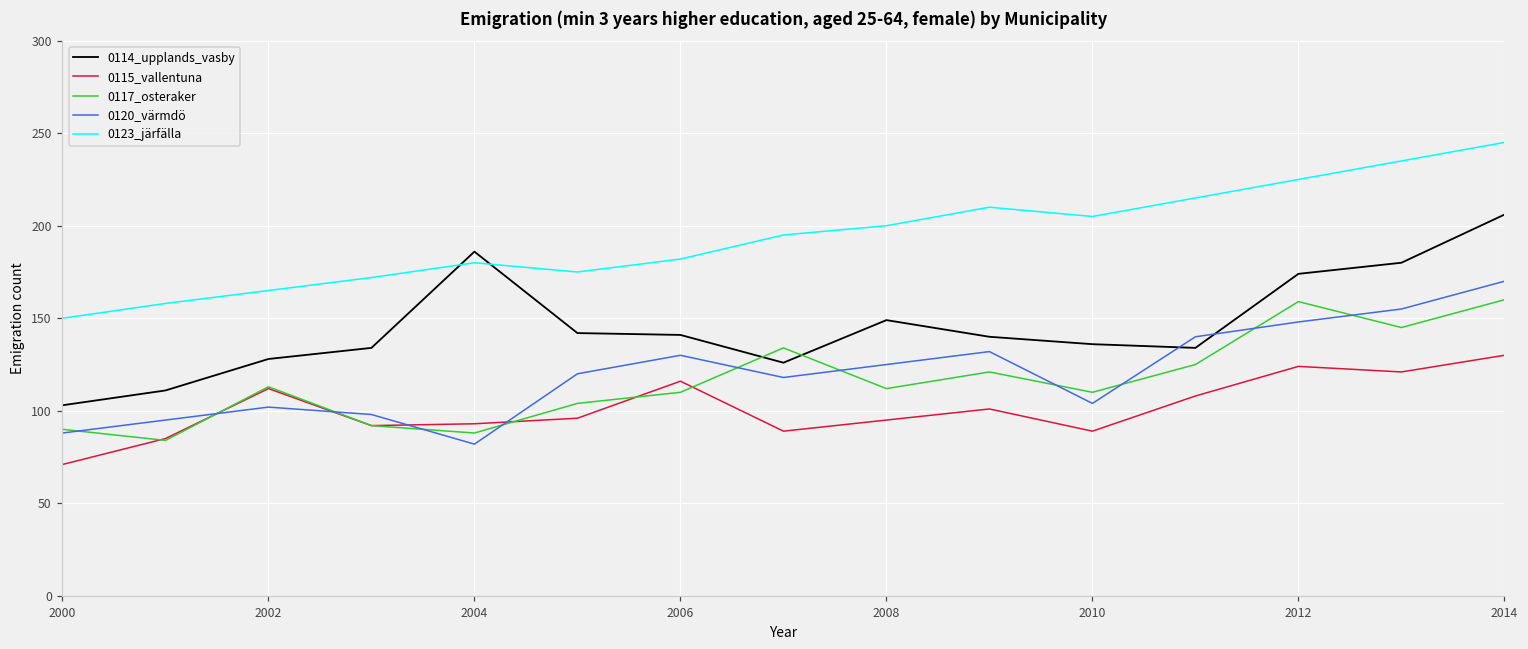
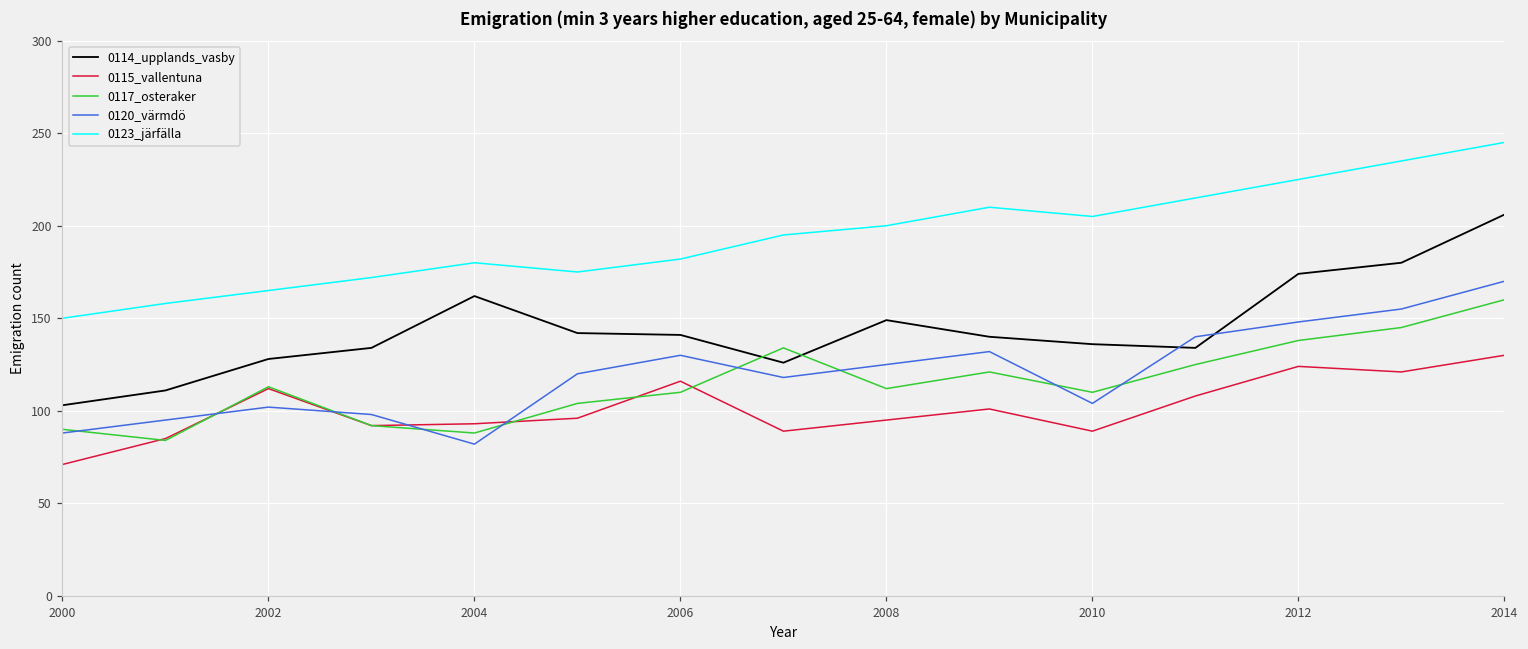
  {
    "0114_upplands_vasby": {
      "2000": 103,
      "2002": 128,
-     "2004": 186,
+     "2004": 162,
      "2006": 141,
      "2008": 149,
      "2010": 136,
      "2012": 174,
      "2014": 206
    },
    "0115_vallentuna": {
      "2000": 71,
      "2004": 93,
      "2006": 116,
      "2008": 95,
      "2010": 89,
      "2012": 124,
      "2014": 130
    },
    "0117_osteraker": {
      "2000": 90,
      "2004": 88,
      "2006": 110,
      "2008": 112,
      "2010": 110,
-     "2012": 159,
+     "2012": 138,
      "2014": 160
    },
    "0120_värmdö": {
      "2000": 88,
      "2002": 102,
      "2004": 82,
      "2006": 130,
      "2008": 125,
      "2010": 104,
      "2012": 148,
      "2014": 170
    },
    "0123_järfälla": {
      "2000": 150,
      "2002": 165,
      "2004": 180,
      "2006": 182,
      "2008": 200,
      "2010": 205,
      "2012": 225,
      "2014": 245
    }
  }
